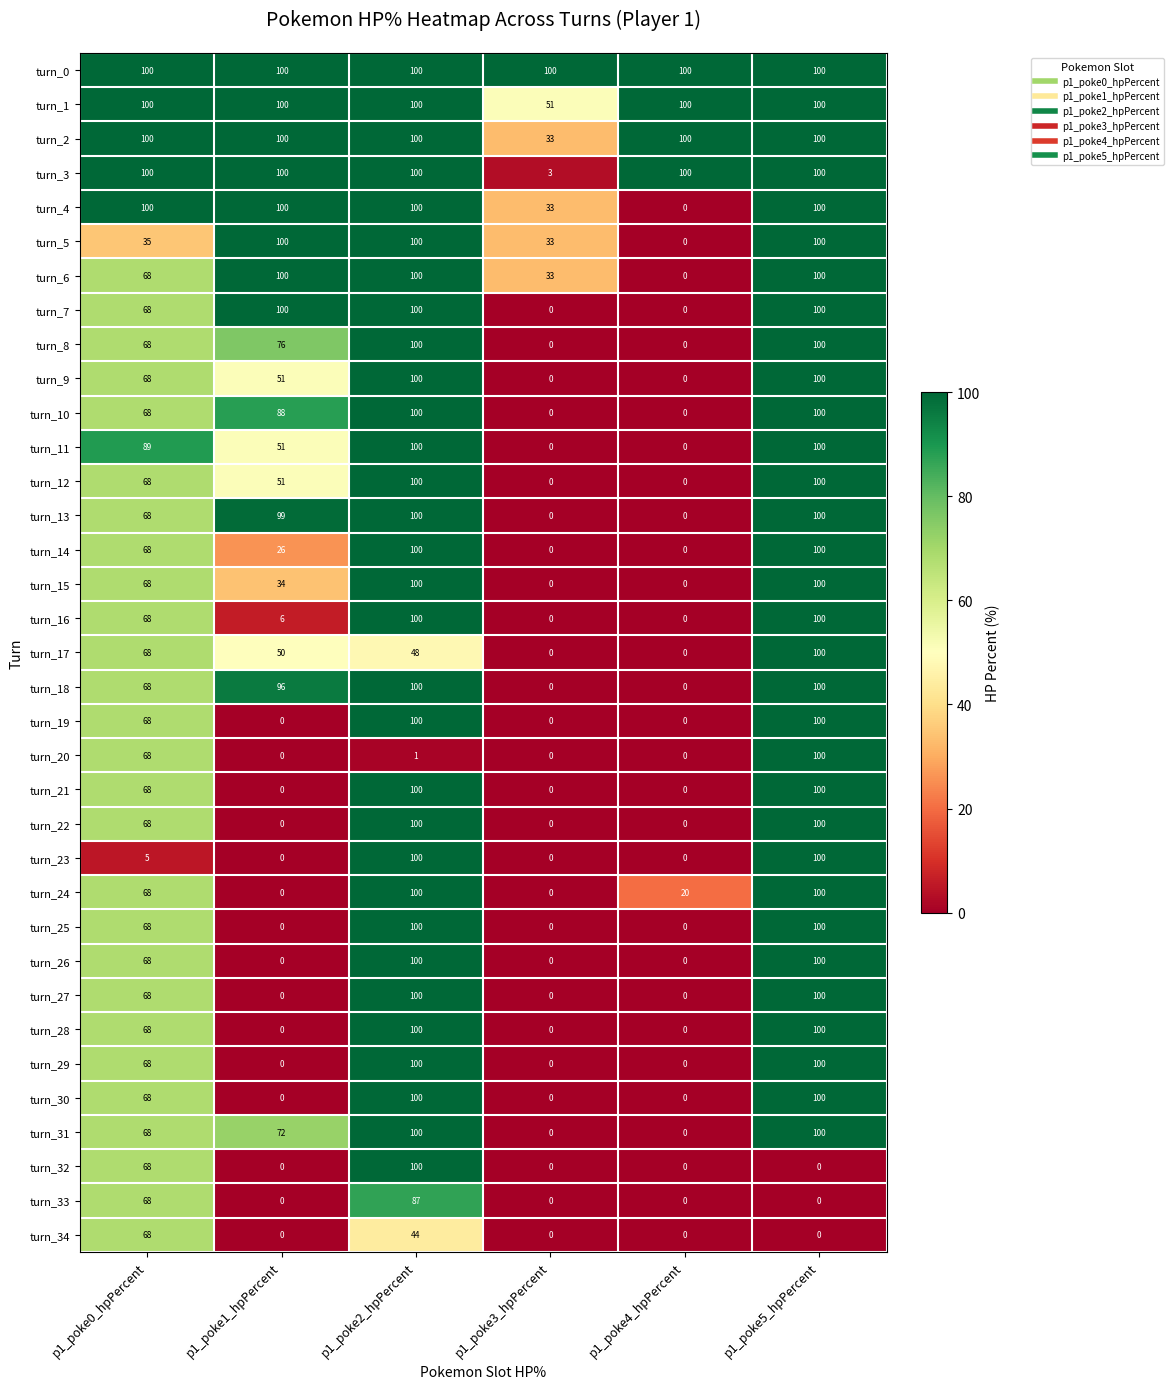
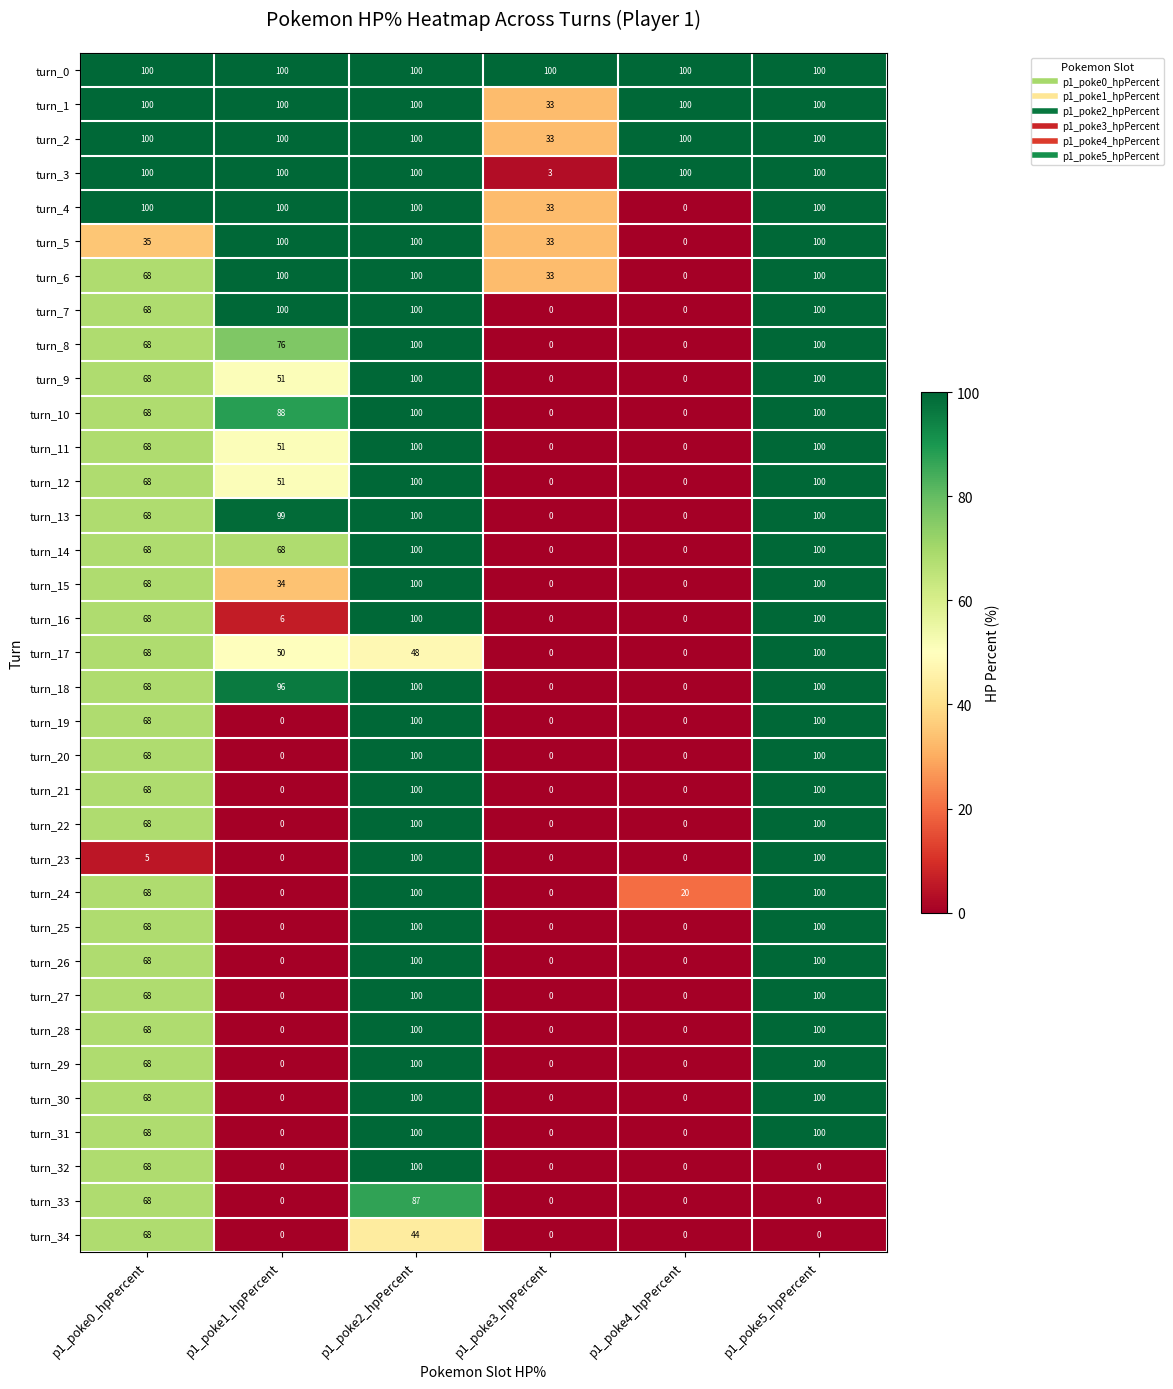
  {
    "turn_1": {
      "p1_poke0_hpPercent": 100,
      "p1_poke1_hpPercent": 100,
      "p1_poke2_hpPercent": 100,
-     "p1_poke3_hpPercent": 51,
+     "p1_poke3_hpPercent": 33,
      "p1_poke4_hpPercent": 100,
      "p1_poke5_hpPercent": 100
    },
    "turn_11": {
-     "p1_poke0_hpPercent": 89,
+     "p1_poke0_hpPercent": 68,
      "p1_poke1_hpPercent": 51,
      "p1_poke2_hpPercent": 100,
      "p1_poke3_hpPercent": 0,
      "p1_poke4_hpPercent": 0,
      "p1_poke5_hpPercent": 100
    },
    "turn_14": {
      "p1_poke0_hpPercent": 68,
-     "p1_poke1_hpPercent": 26,
+     "p1_poke1_hpPercent": 68,
      "p1_poke2_hpPercent": 100,
      "p1_poke3_hpPercent": 0,
      "p1_poke4_hpPercent": 0,
      "p1_poke5_hpPercent": 100
    },
    "turn_20": {
      "p1_poke0_hpPercent": 68,
      "p1_poke1_hpPercent": 0,
-     "p1_poke2_hpPercent": 1,
+     "p1_poke2_hpPercent": 100,
      "p1_poke3_hpPercent": 0,
      "p1_poke4_hpPercent": 0,
      "p1_poke5_hpPercent": 100
    },
    "turn_31": {
      "p1_poke0_hpPercent": 68,
-     "p1_poke1_hpPercent": 72,
+     "p1_poke1_hpPercent": 0,
      "p1_poke2_hpPercent": 100,
      "p1_poke3_hpPercent": 0,
      "p1_poke4_hpPercent": 0,
      "p1_poke5_hpPercent": 100
    }
  }
